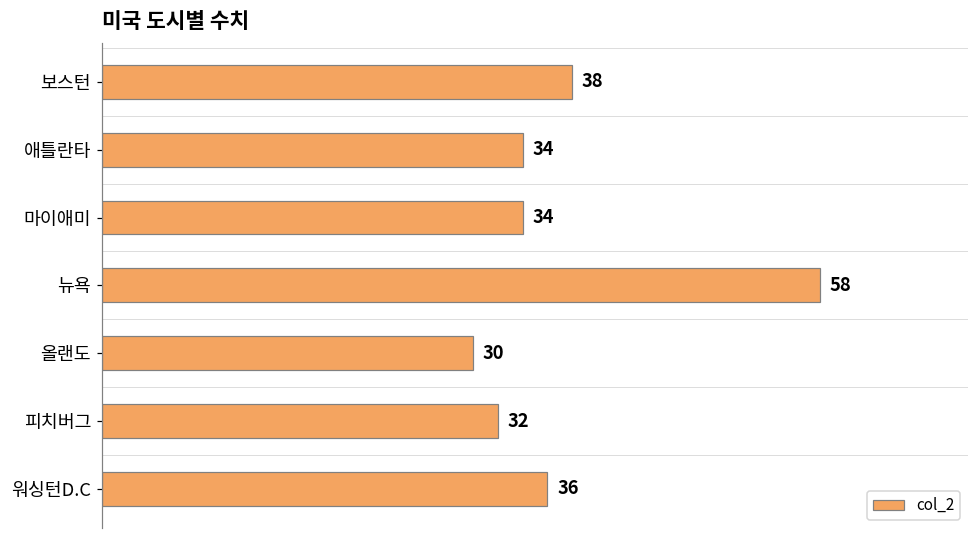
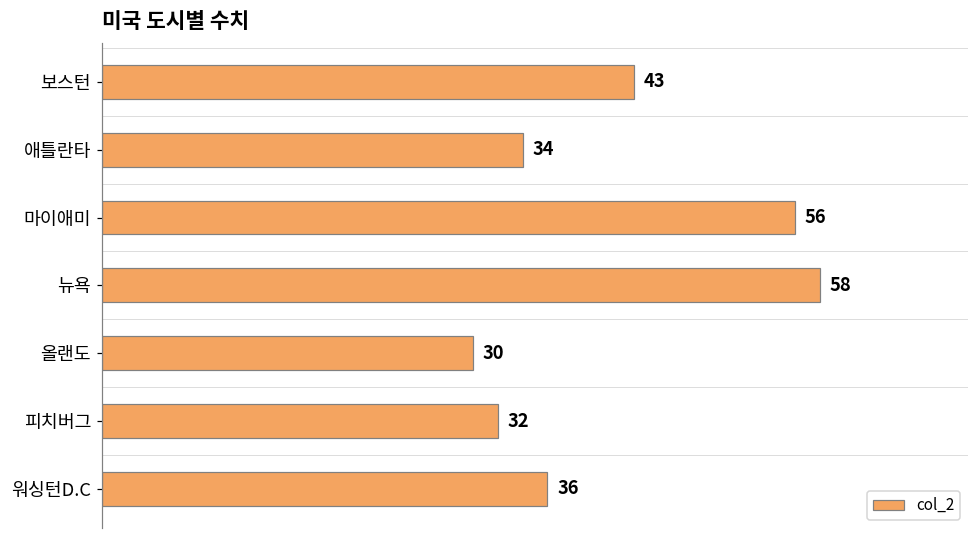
  {
-   "보스턴": 38,
+   "보스턴": 43,
    "애틀란타": 34,
-   "마이애미": 34,
+   "마이애미": 56,
    "뉴욕": 58,
    "올랜도": 30,
    "피치버그": 32,
    "워싱턴D.C": 36
  }
